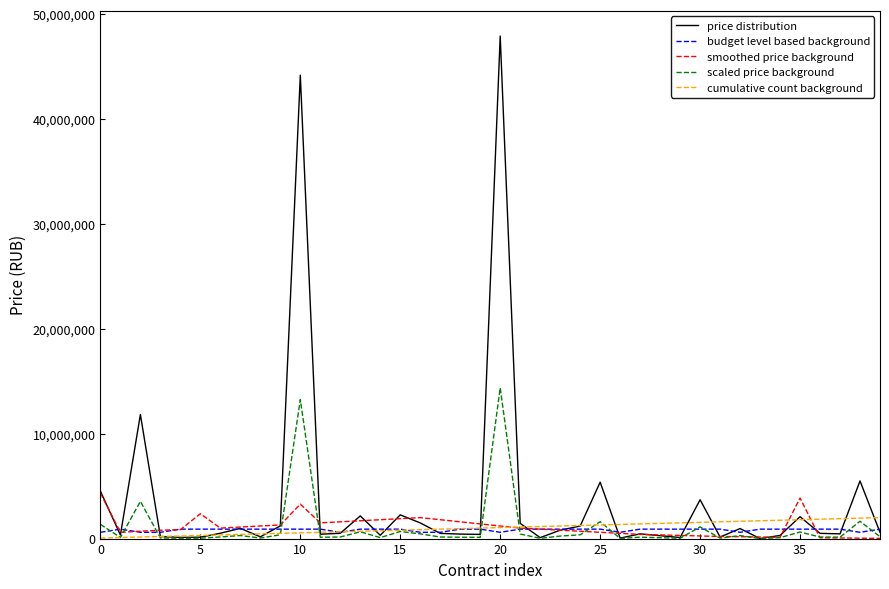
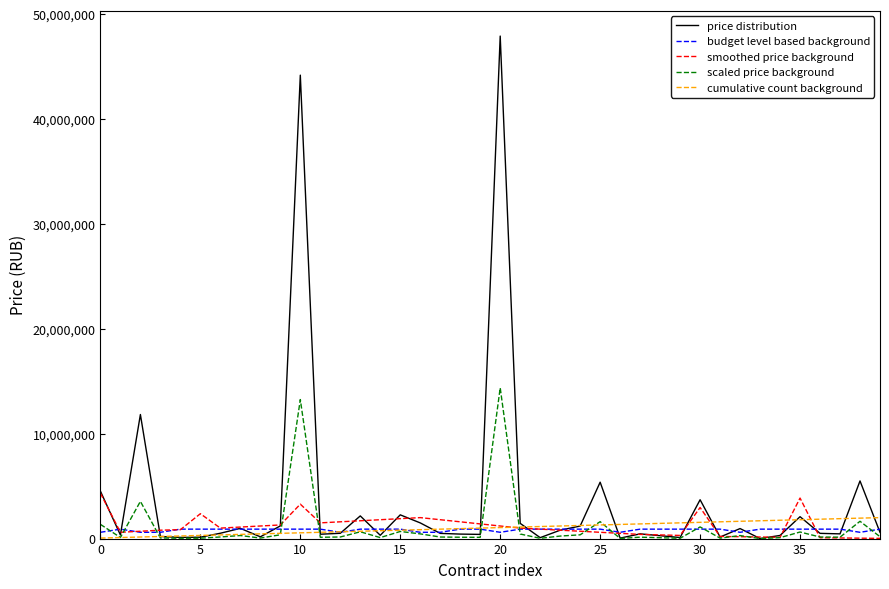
  {
    "price distribution": {
      "10": "44,200,000",
      "15": "2,300,000",
      "20": "47,900,000",
      "25": "5,400,000",
      "30": "3,700,000",
      "35": "2,100,000"
    },
    "budget level based background": {
      "0": "600,000",
      "5": "900,000",
      "10": "900,000",
      "20": "600,000",
      "25": "900,000",
      "35": "900,000"
    },
    "smoothed price background": {
      "5": "2,400,000",
      "10": "3,300,000",
      "15": "1,900,000",
      "25": "600,000",
-     "30": "300,000",
+     "30": "3,000,000",
      "35": "3,900,000"
    },
    "scaled price background": {
      "0": "1,400,000",
      "10": "13,300,000",
      "20": "14,400,000",
      "25": "1,600,000",
      "35": "600,000"
    },
    "cumulative count background": {
      "0": "100,000",
      "10": "600,000",
      "25": "1,300,000",
      "30": "1,600,000",
      "35": "1,800,000"
    }
  }
